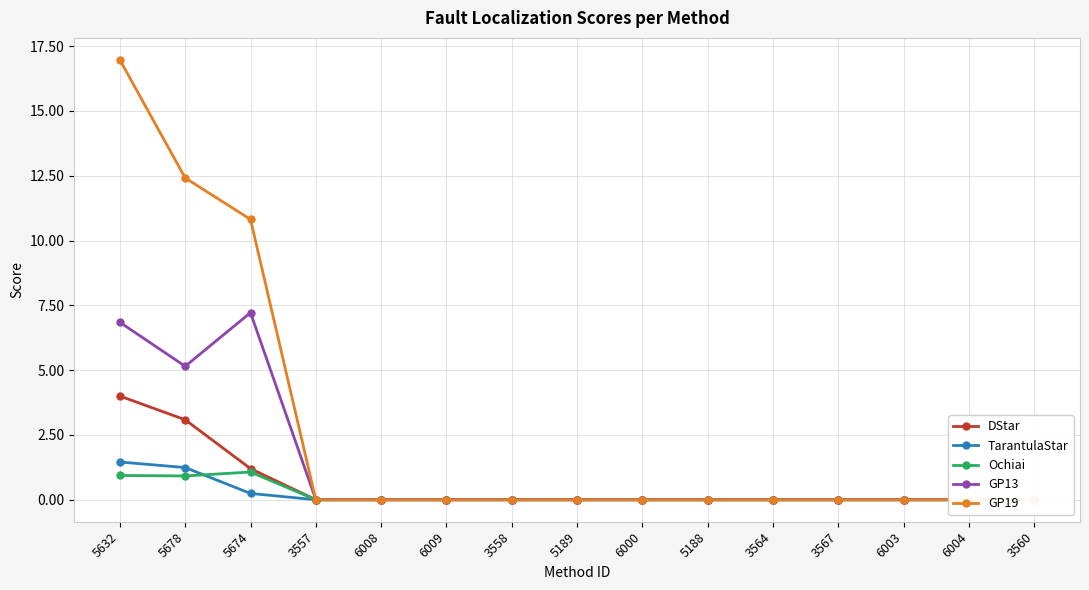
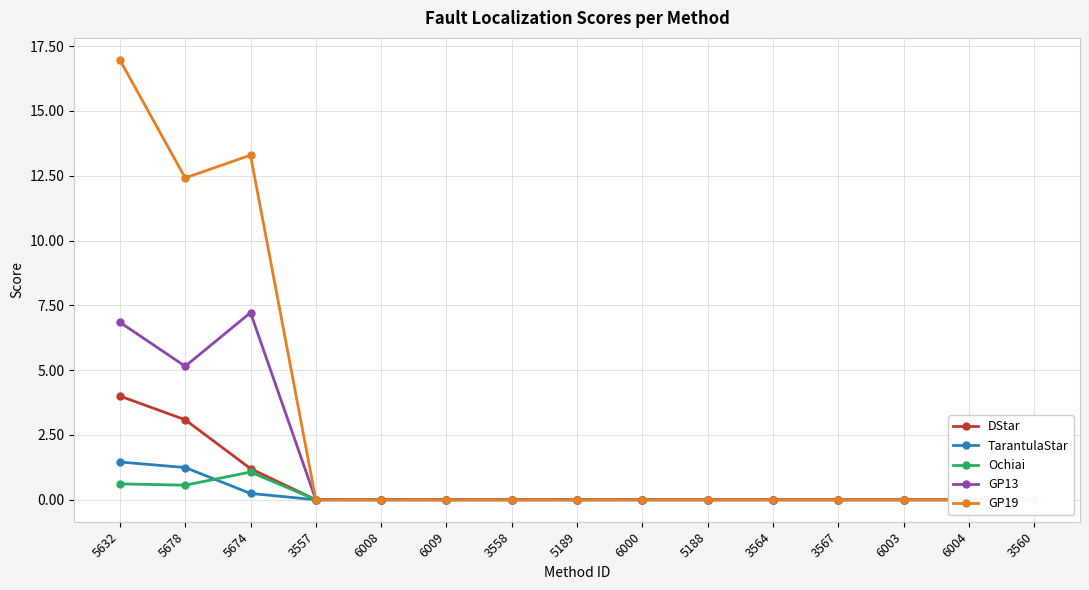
  {
    "DStar": {
      "5632": 4.0,
      "5678": 3.1,
      "5674": 1.2
    },
    "TarantulaStar": {
      "5632": 1.5,
      "5678": 1.2,
      "5674": 0.2
    },
    "Ochiai": {
-     "5632": 0.9,
-     "5678": 0.9,
+     "5632": 0.6,
+     "5678": 0.6,
      "5674": 1.1
    },
    "GP13": {
      "5632": 6.8,
      "5678": 5.1,
      "5674": 7.2
    },
    "GP19": {
      "5632": 17.0,
      "5678": 12.4,
-     "5674": 10.8
+     "5674": 13.3
    }
  }
